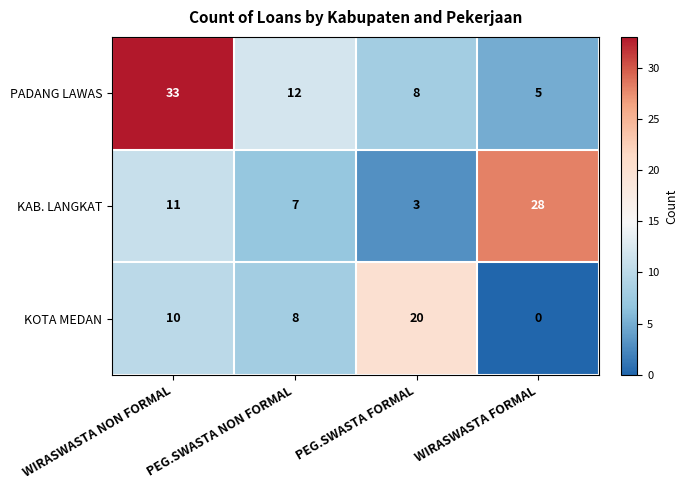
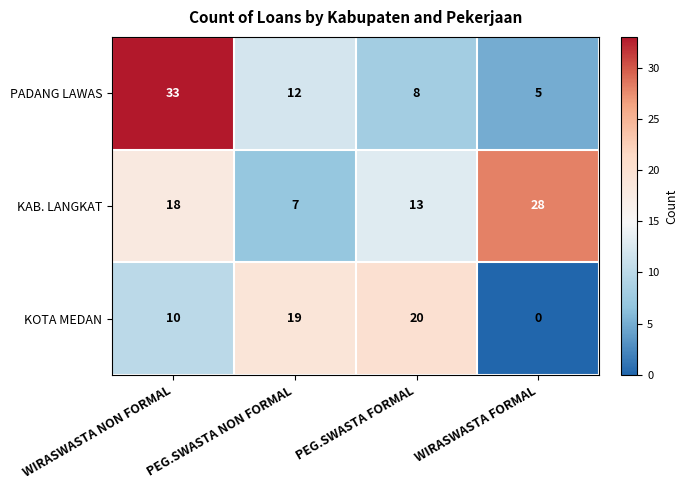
  {
    "PADANG LAWAS": {
      "WIRASWASTA NON FORMAL": 33,
      "PEG.SWASTA NON FORMAL": 12,
      "PEG.SWASTA FORMAL": 8,
      "WIRASWASTA FORMAL": 5
    },
    "KAB. LANGKAT": {
-     "WIRASWASTA NON FORMAL": 11,
+     "WIRASWASTA NON FORMAL": 18,
      "PEG.SWASTA NON FORMAL": 7,
-     "PEG.SWASTA FORMAL": 3,
+     "PEG.SWASTA FORMAL": 13,
      "WIRASWASTA FORMAL": 28
    },
    "KOTA MEDAN": {
      "WIRASWASTA NON FORMAL": 10,
-     "PEG.SWASTA NON FORMAL": 8,
+     "PEG.SWASTA NON FORMAL": 19,
      "PEG.SWASTA FORMAL": 20,
      "WIRASWASTA FORMAL": 0
    }
  }
